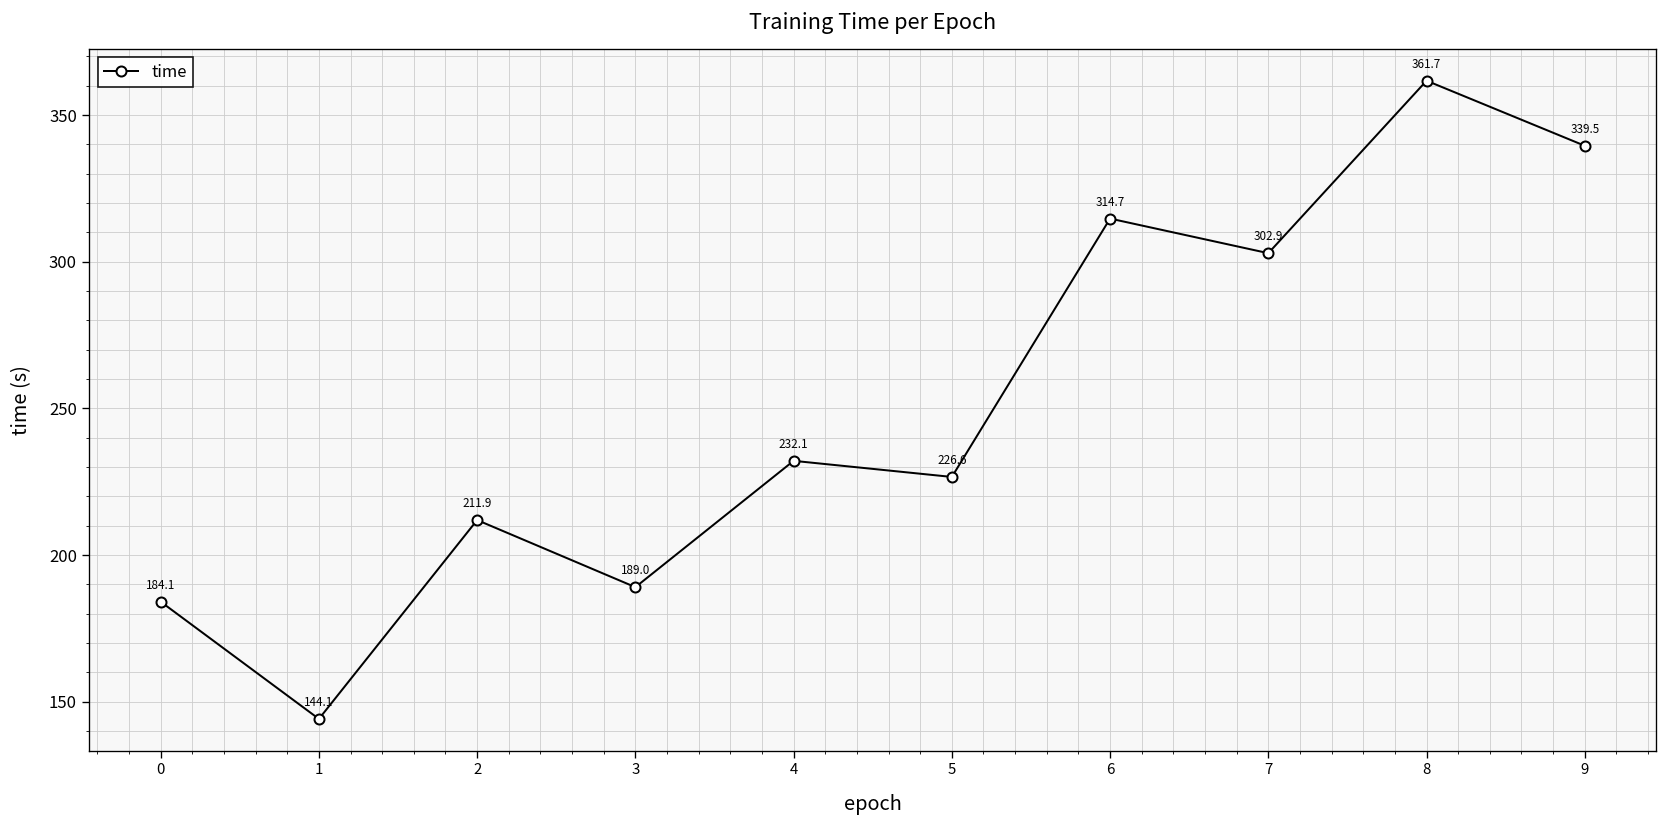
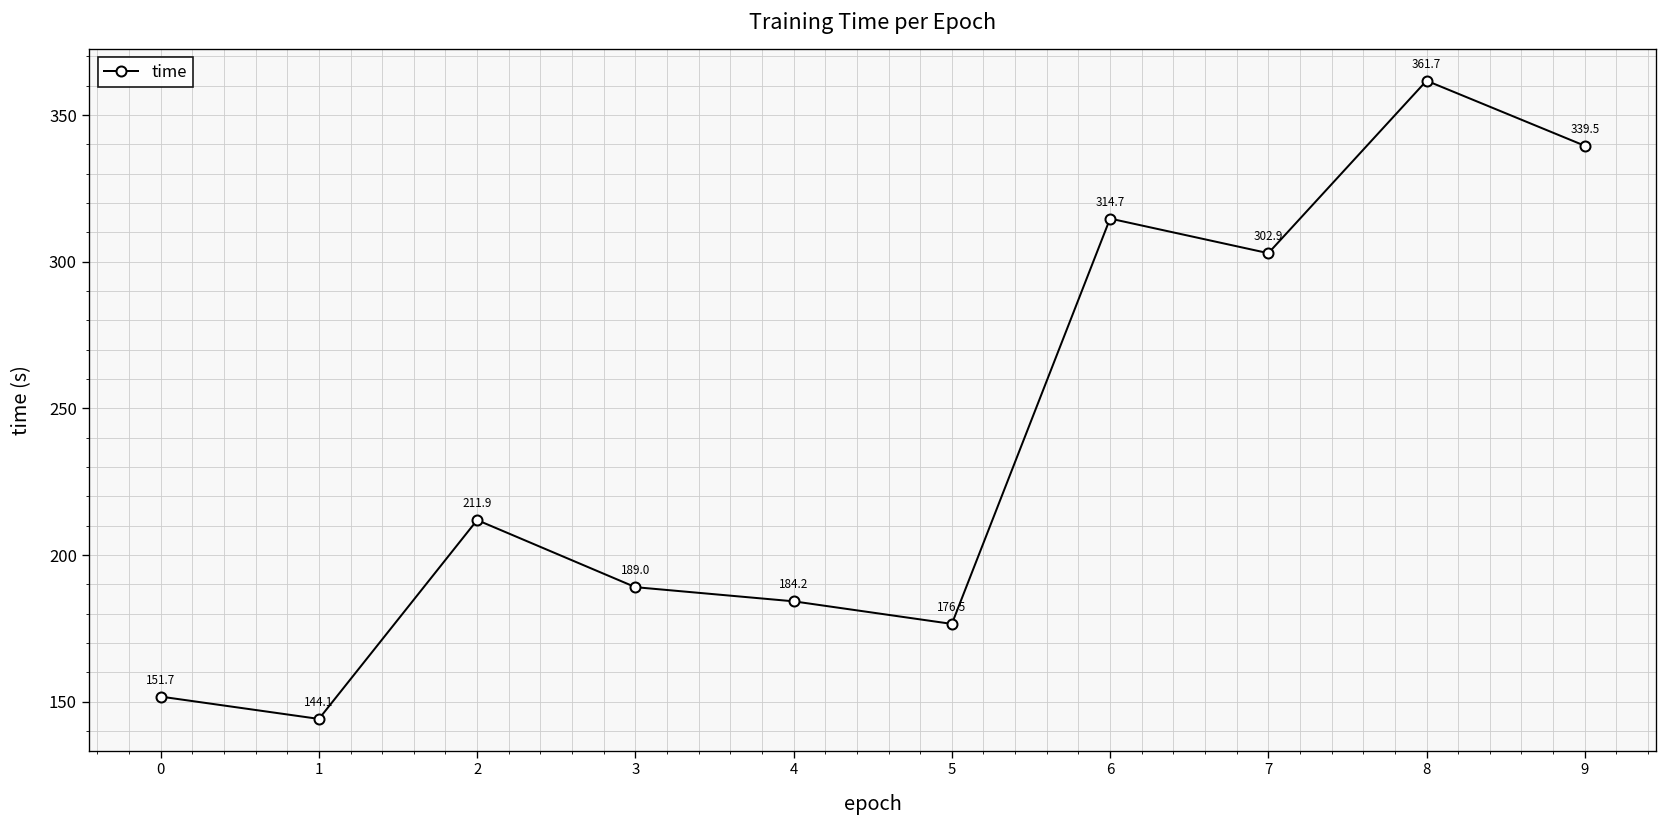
  {
-   "0": 184.1,
+   "0": 151.7,
    "1": 144.1,
    "2": 211.9,
    "3": 189.0,
-   "4": 232.1,
-   "5": 226.6,
+   "4": 184.2,
+   "5": 176.5,
    "6": 314.7,
    "7": 302.9,
    "8": 361.7,
    "9": 339.5
  }
